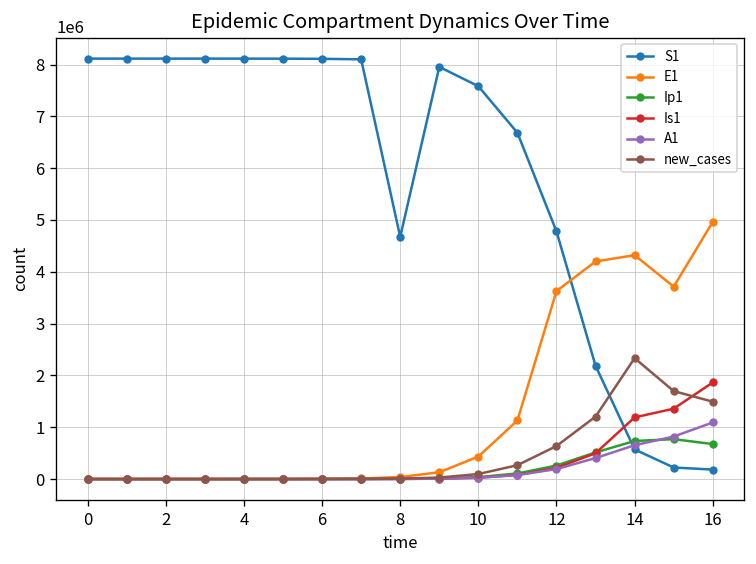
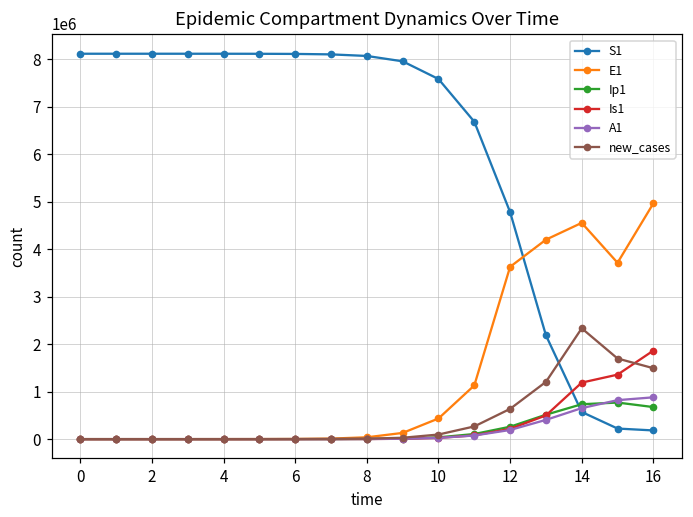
  {
    "S1": {
      "0": 8100000,
      "2": 8100000,
      "4": 8100000,
      "6": 8100000,
-     "8": 4700000,
+     "8": 8100000,
      "10": 7600000,
      "12": 4800000,
      "14": 600000,
      "16": 200000
    },
    "E1": {
      "10": 400000,
      "12": 3600000,
-     "14": 4300000,
+     "14": 4600000,
      "16": 5000000
    },
    "Ip1": {
      "14": 700000,
      "16": 700000
    },
    "Is1": {
      "14": 1200000,
      "16": 1900000
    },
    "A1": {
      "14": 700000,
-     "16": 1100000
+     "16": 900000
    },
    "new_cases": {
      "10": 100000,
      "12": 600000,
      "14": 2300000,
      "16": 1500000
    }
  }
